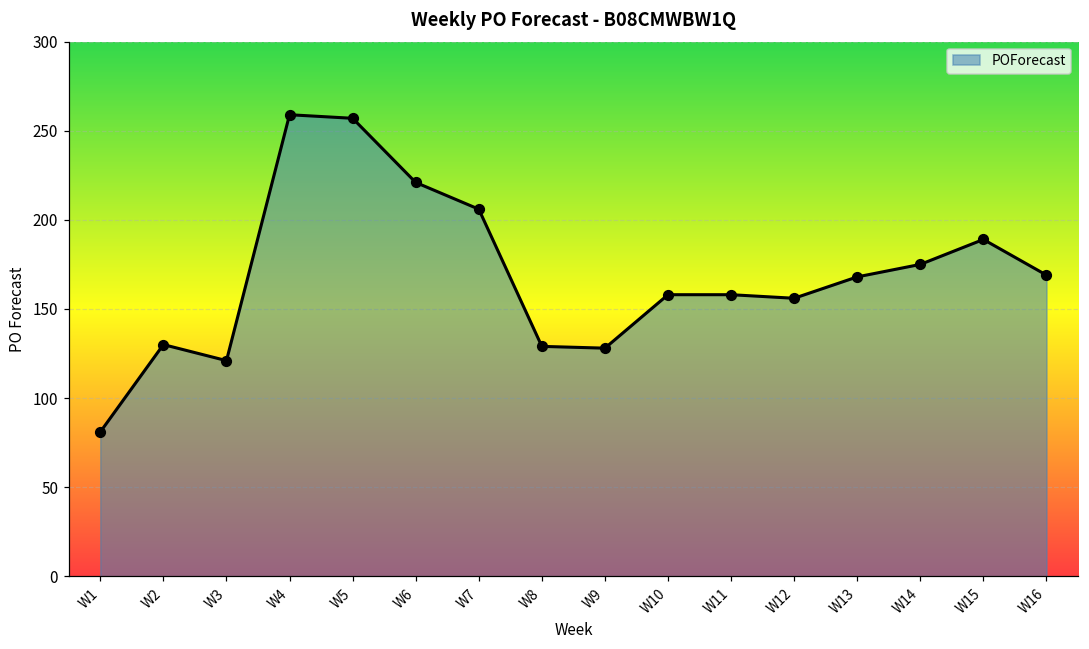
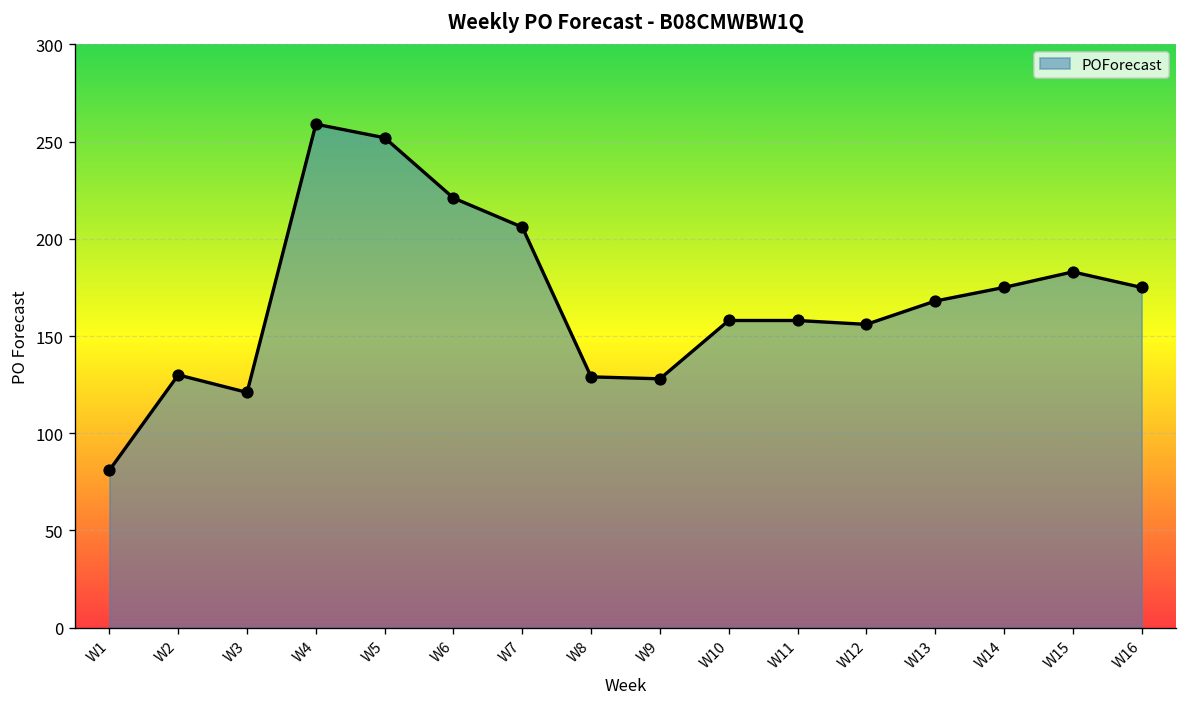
  {
    "W1": 81,
    "W2": 130,
    "W3": 121,
    "W4": 259,
-   "W5": 257,
+   "W5": 252,
    "W6": 221,
    "W7": 206,
    "W8": 129,
    "W9": 128,
    "W10": 158,
    "W11": 158,
    "W12": 156,
    "W13": 168,
    "W14": 175,
-   "W15": 189,
-   "W16": 169
+   "W15": 183,
+   "W16": 175
  }
